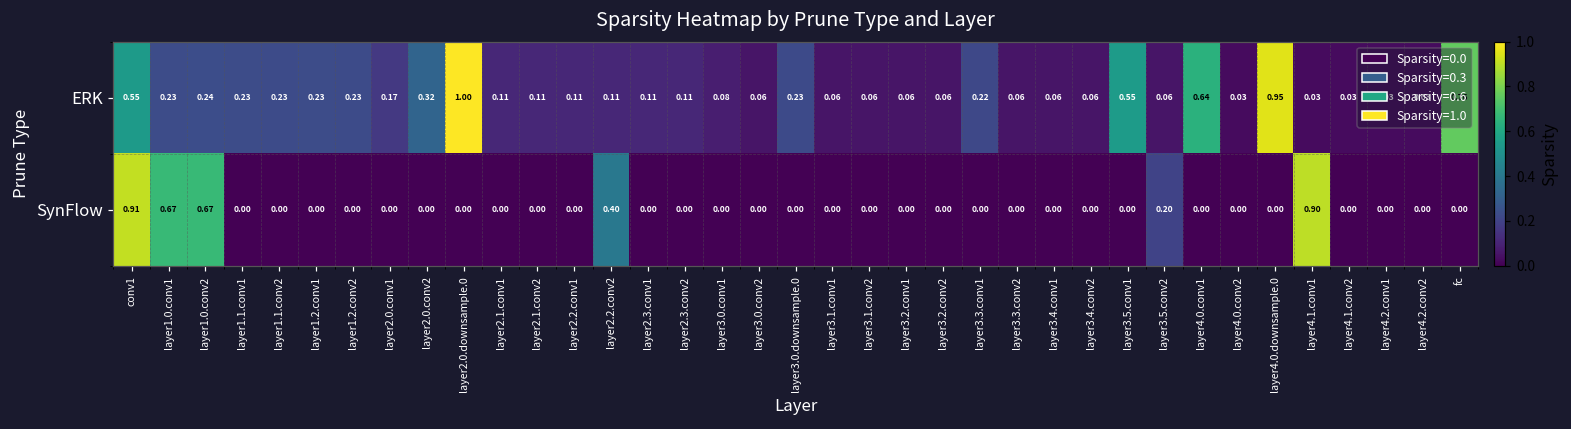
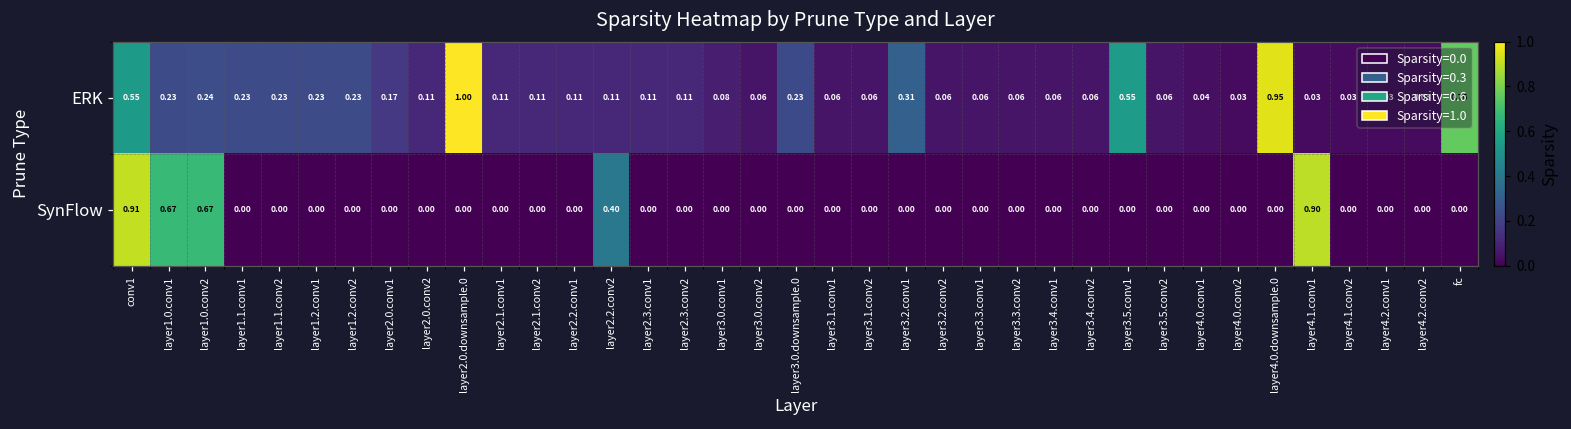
  {
    "ERK": {
      "conv1": 0.55,
      "layer1.0.conv1": 0.23,
      "layer1.0.conv2": 0.24,
      "layer1.1.conv1": 0.23,
      "layer1.1.conv2": 0.23,
      "layer1.2.conv1": 0.23,
      "layer1.2.conv2": 0.23,
      "layer2.0.conv1": 0.17,
-     "layer2.0.conv2": 0.32,
+     "layer2.0.conv2": 0.11,
      "layer2.0.downsample.0": 1.00,
      "layer2.1.conv1": 0.11,
      "layer2.1.conv2": 0.11,
      "layer2.2.conv1": 0.11,
      "layer2.2.conv2": 0.11,
      "layer2.3.conv1": 0.11,
      "layer2.3.conv2": 0.11,
      "layer3.0.conv1": 0.08,
      "layer3.0.conv2": 0.06,
      "layer3.0.downsample.0": 0.23,
      "layer3.1.conv1": 0.06,
      "layer3.1.conv2": 0.06,
-     "layer3.2.conv1": 0.06,
+     "layer3.2.conv1": 0.31,
      "layer3.2.conv2": 0.06,
-     "layer3.3.conv1": 0.22,
+     "layer3.3.conv1": 0.06,
      "layer3.3.conv2": 0.06,
      "layer3.4.conv1": 0.06,
      "layer3.4.conv2": 0.06,
      "layer3.5.conv1": 0.55,
      "layer3.5.conv2": 0.06,
-     "layer4.0.conv1": 0.64,
+     "layer4.0.conv1": 0.04,
      "layer4.0.conv2": 0.03,
      "layer4.0.downsample.0": 0.95,
      "layer4.1.conv1": 0.03
    },
    "SynFlow": {
      "conv1": 0.91,
      "layer1.0.conv1": 0.67,
      "layer1.0.conv2": 0.67,
      "layer1.1.conv1": 0.00,
      "layer1.1.conv2": 0.00,
      "layer1.2.conv1": 0.00,
      "layer1.2.conv2": 0.00,
      "layer2.0.conv1": 0.00,
      "layer2.0.conv2": 0.00,
      "layer2.0.downsample.0": 0.00,
      "layer2.1.conv1": 0.00,
      "layer2.1.conv2": 0.00,
      "layer2.2.conv1": 0.00,
      "layer2.2.conv2": 0.40,
      "layer2.3.conv1": 0.00,
      "layer2.3.conv2": 0.00,
      "layer3.0.conv1": 0.00,
      "layer3.0.conv2": 0.00,
      "layer3.0.downsample.0": 0.00,
      "layer3.1.conv1": 0.00,
      "layer3.1.conv2": 0.00,
      "layer3.2.conv1": 0.00,
      "layer3.2.conv2": 0.00,
      "layer3.3.conv1": 0.00,
      "layer3.3.conv2": 0.00,
      "layer3.4.conv1": 0.00,
      "layer3.4.conv2": 0.00,
      "layer3.5.conv1": 0.00,
-     "layer3.5.conv2": 0.20,
+     "layer3.5.conv2": 0.00,
      "layer4.0.conv1": 0.00,
      "layer4.0.conv2": 0.00,
      "layer4.0.downsample.0": 0.00,
      "layer4.1.conv1": 0.90,
      "layer4.1.conv2": 0.00,
      "layer4.2.conv1": 0.00,
      "layer4.2.conv2": 0.00,
      "fc": 0.00
    }
  }
